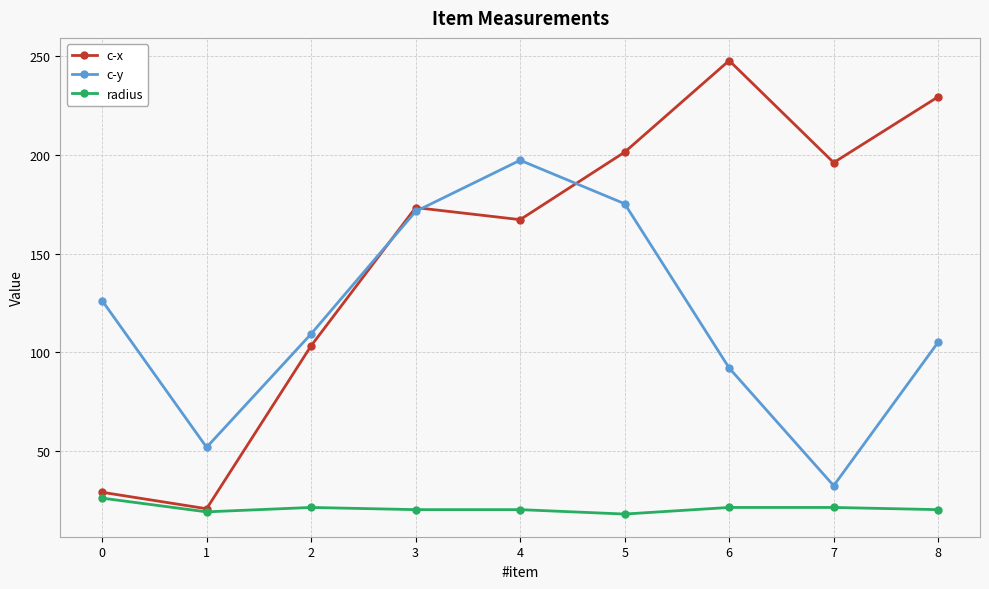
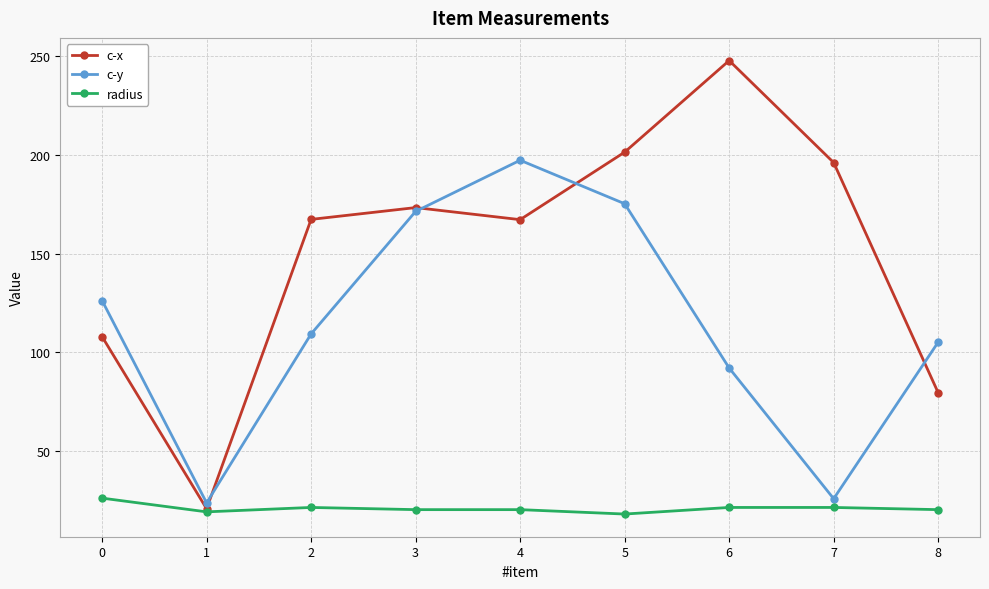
  {
    "c-x": {
-     "0": 29,
+     "0": 108,
      "1": 21,
-     "2": 103,
+     "2": 167,
      "3": 173,
      "4": 167,
      "5": 201,
      "6": 248,
      "7": 196,
-     "8": 229
+     "8": 80
    },
    "c-y": {
      "0": 126,
-     "1": 52,
+     "1": 24,
      "2": 109,
      "3": 171,
      "4": 197,
      "5": 175,
      "6": 92,
-     "7": 33,
+     "7": 26,
      "8": 105
    },
    "radius": {
      "0": 26,
      "1": 19,
      "2": 21,
      "3": 20,
      "4": 20,
      "5": 18,
      "6": 21,
      "7": 21,
      "8": 20
    }
  }
